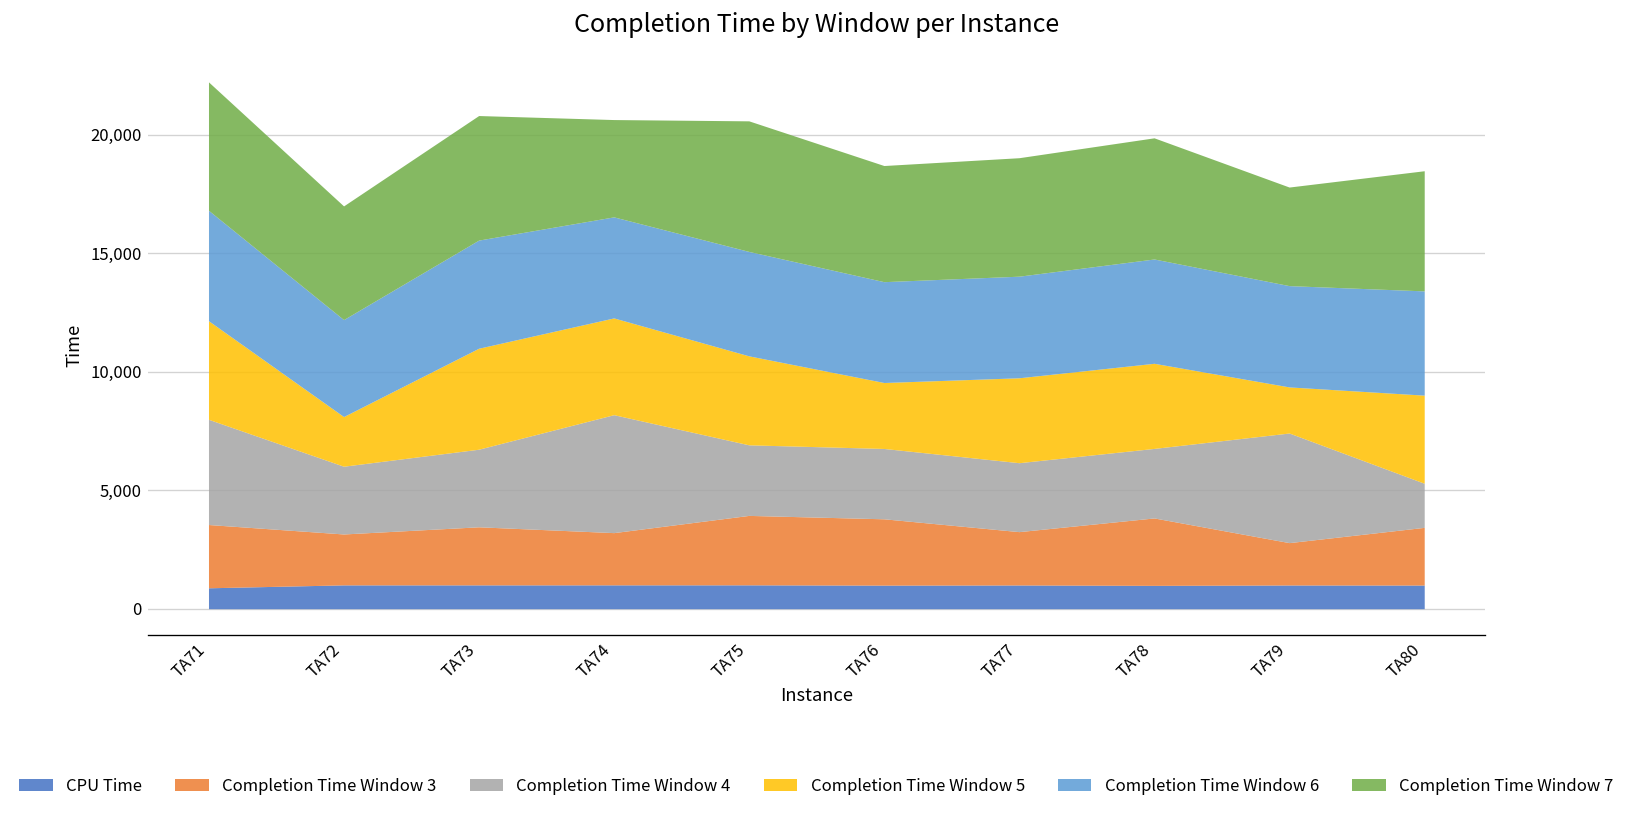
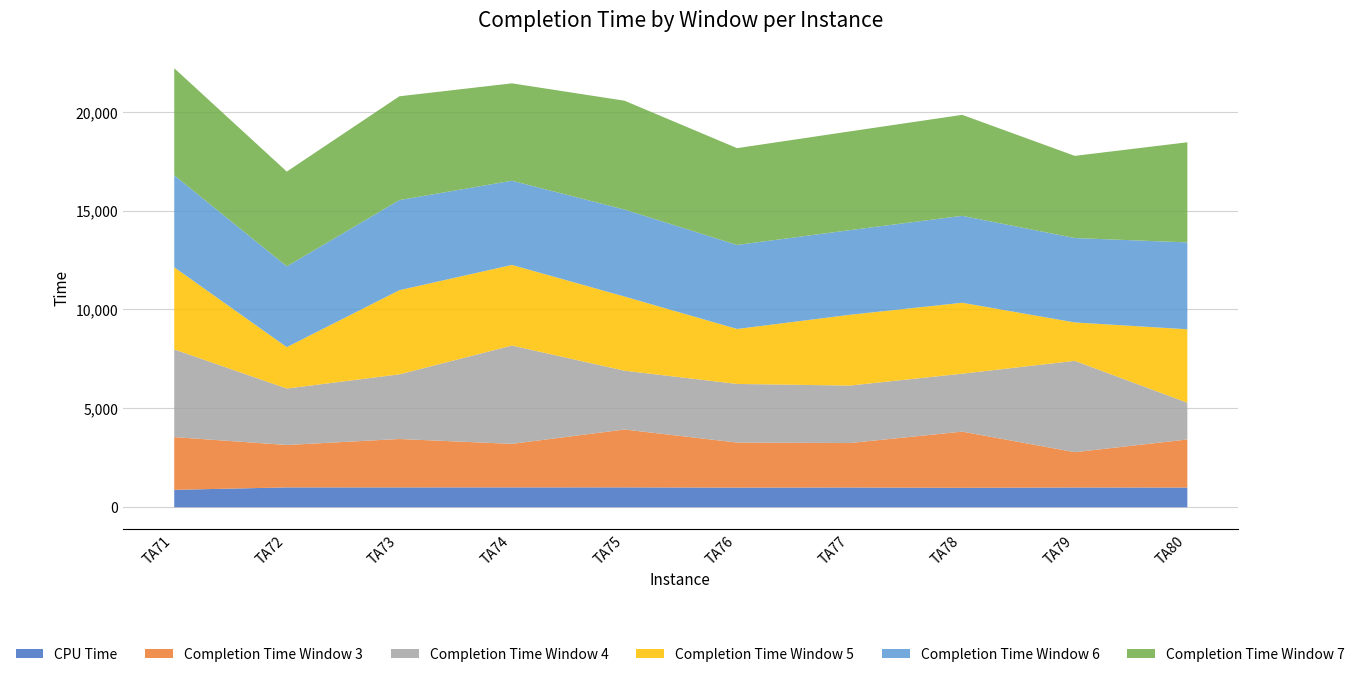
  {
    "Completion Time Window 3": {
      "TA71": "2,700",
      "TA72": "2,100",
      "TA73": "2,500",
      "TA74": "2,200",
      "TA75": "2,900",
-     "TA76": "2,800",
+     "TA76": "2,300",
      "TA77": "2,300",
      "TA78": "2,800",
      "TA79": "1,800",
      "TA80": "2,400"
    },
    "Completion Time Window 4": {
      "TA71": "4,400",
      "TA72": "2,900",
      "TA73": "3,300",
      "TA74": "5,000",
      "TA75": "3,000",
      "TA76": "3,000",
      "TA77": "2,900",
      "TA78": "2,900",
      "TA79": "4,600",
      "TA80": "1,900"
    },
    "Completion Time Window 5": {
      "TA71": "4,200",
      "TA72": "2,100",
      "TA73": "4,300",
      "TA74": "4,100",
      "TA75": "3,800",
      "TA76": "2,800",
      "TA77": "3,600",
      "TA78": "3,600",
      "TA79": "1,900",
      "TA80": "3,700"
    },
    "Completion Time Window 7": {
      "TA71": "5,400",
      "TA72": "4,800",
      "TA73": "5,300",
-     "TA74": "4,100",
+     "TA74": "4,900",
      "TA75": "5,500",
      "TA76": "4,900",
      "TA77": "5,000",
      "TA78": "5,100",
      "TA79": "4,200",
      "TA80": "5,100"
    }
  }
